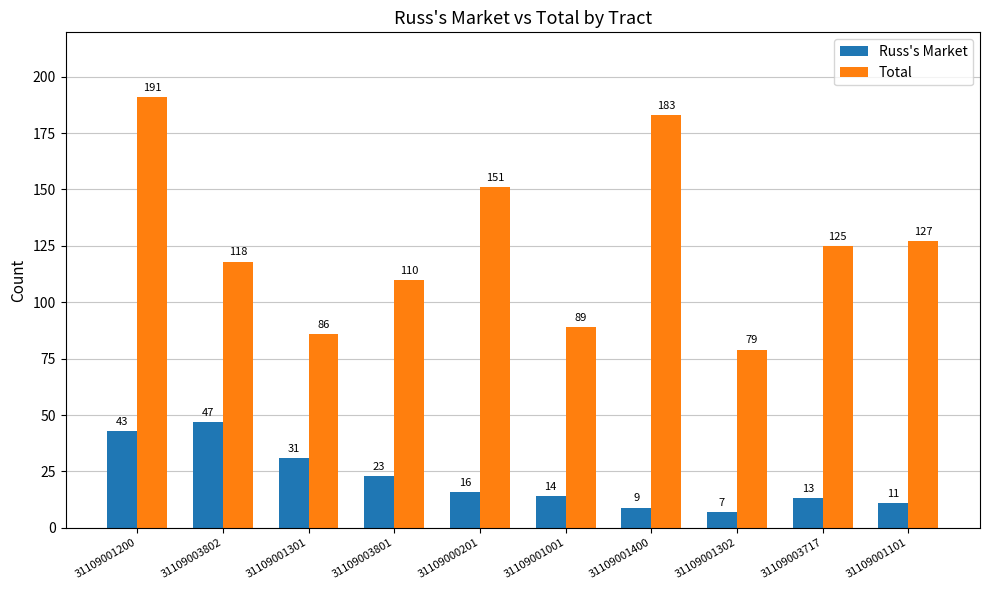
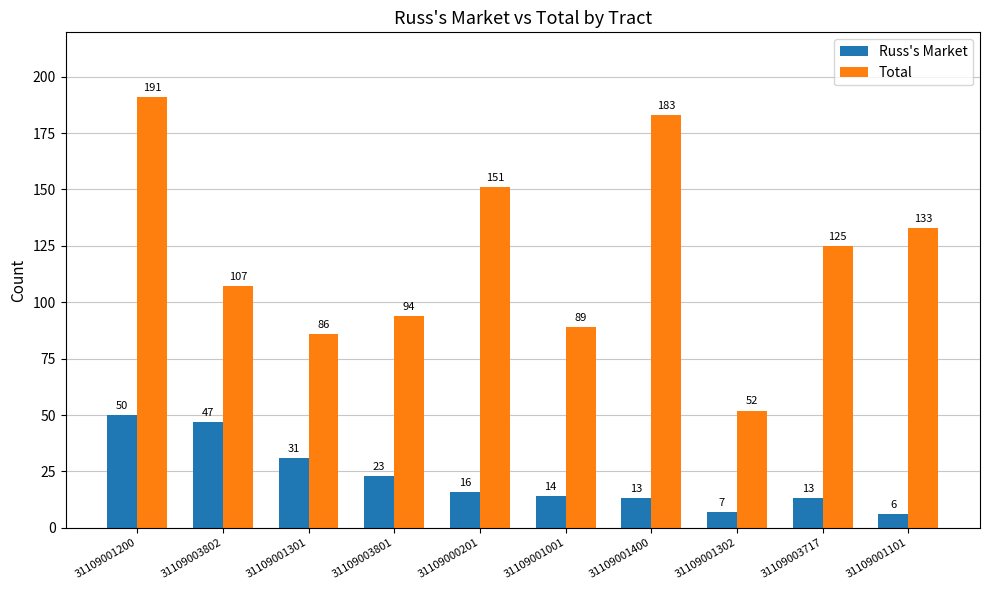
  {
    "Russ's Market": {
-     "31109001200": 43,
+     "31109001200": 50,
      "31109003802": 47,
      "31109001301": 31,
      "31109003801": 23,
      "31109000201": 16,
      "31109001001": 14,
-     "31109001400": 9,
+     "31109001400": 13,
      "31109001302": 7,
      "31109003717": 13,
-     "31109001101": 11
+     "31109001101": 6
    },
    "Total": {
      "31109001200": 191,
-     "31109003802": 118,
+     "31109003802": 107,
      "31109001301": 86,
-     "31109003801": 110,
+     "31109003801": 94,
      "31109000201": 151,
      "31109001001": 89,
      "31109001400": 183,
-     "31109001302": 79,
+     "31109001302": 52,
      "31109003717": 125,
-     "31109001101": 127
+     "31109001101": 133
    }
  }
